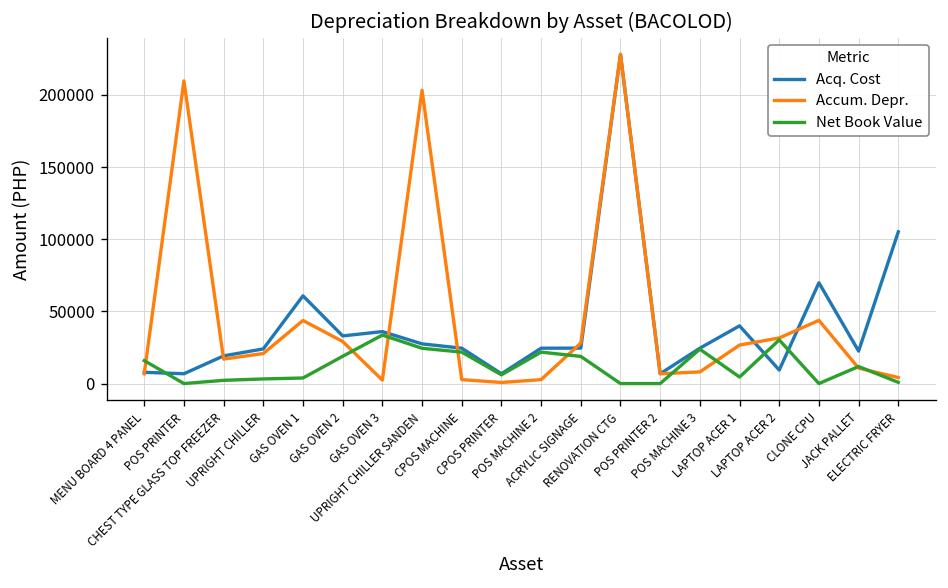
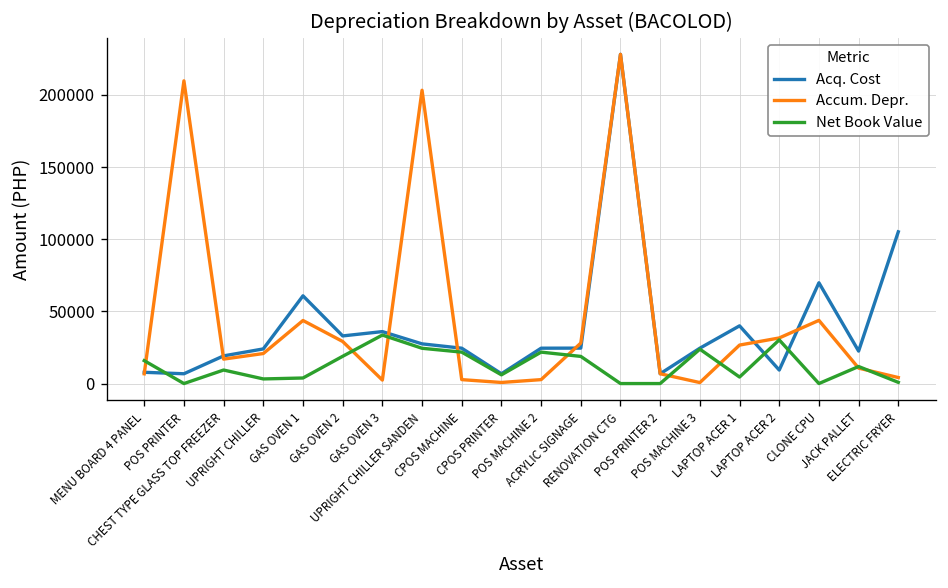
  {
    "Acq. Cost": {
      "POS PRINTER": 7000,
      "CHEST TYPE GLASS TOP FREEZER": 19000,
      "UPRIGHT CHILLER": 24000,
      "GAS OVEN 1": 61000,
      "GAS OVEN 2": 33000,
      "GAS OVEN 3": 36000,
      "UPRIGHT CHILLER SANDEN": 28000,
      "CPOS MACHINE": 25000,
      "POS MACHINE 2": 25000,
      "ACRYLIC SIGNAGE": 25000,
      "LAPTOP ACER 1": 40000,
      "LAPTOP ACER 2": 9000,
      "CLONE CPU": 70000,
      "JACK PALLET": 22000,
      "ELECTRIC FRYER": 105000
    },
    "Accum. Depr.": {
      "POS PRINTER": 210000,
      "CHEST TYPE GLASS TOP FREEZER": 17000,
      "UPRIGHT CHILLER": 21000,
      "GAS OVEN 1": 44000,
      "GAS OVEN 2": 29000,
      "GAS OVEN 3": 2000,
      "UPRIGHT CHILLER SANDEN": 203000,
      "CPOS MACHINE": 3000,
      "CPOS PRINTER": 1000,
      "POS MACHINE 2": 3000,
      "ACRYLIC SIGNAGE": 28000,
-     "POS MACHINE 3": 8000,
+     "POS MACHINE 3": 1000,
      "LAPTOP ACER 1": 27000,
      "CLONE CPU": 44000,
      "ELECTRIC FRYER": 4000
    },
    "Net Book Value": {
      "MENU BOARD 4 PANEL": 16000,
      "POS PRINTER": 0,
-     "CHEST TYPE GLASS TOP FREEZER": 2000,
+     "CHEST TYPE GLASS TOP FREEZER": 9000,
      "UPRIGHT CHILLER": 3000,
      "GAS OVEN 1": 4000,
      "GAS OVEN 2": 19000,
      "GAS OVEN 3": 34000,
      "UPRIGHT CHILLER SANDEN": 24000,
      "CPOS MACHINE": 22000,
      "POS MACHINE 2": 22000,
      "ACRYLIC SIGNAGE": 19000,
      "RENOVATION CTG": 0,
      "POS PRINTER 2": 0,
      "LAPTOP ACER 1": 5000,
      "CLONE CPU": 0,
      "ELECTRIC FRYER": 1000
    }
  }
